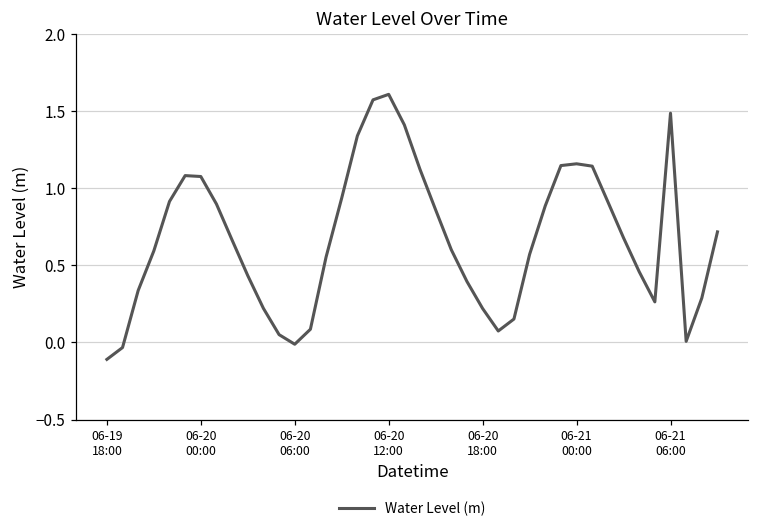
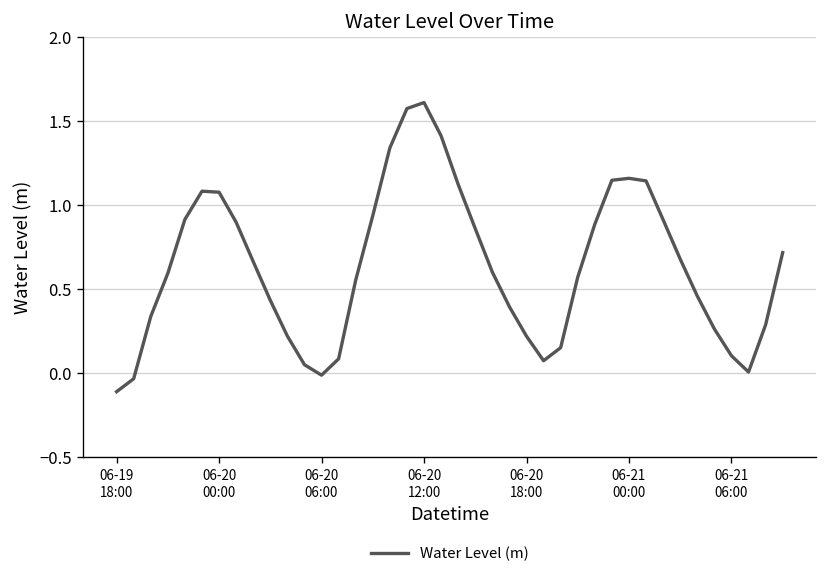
  {
    "06-19 18:00": -0.11,
    "06-20 00:00": 1.08,
    "06-20 06:00": -0.01,
    "06-20 12:00": 1.61,
    "06-20 18:00": 0.22,
    "06-21 00:00": 1.16,
-   "06-21 06:00": 1.49
+   "06-21 06:00": 0.10
  }
